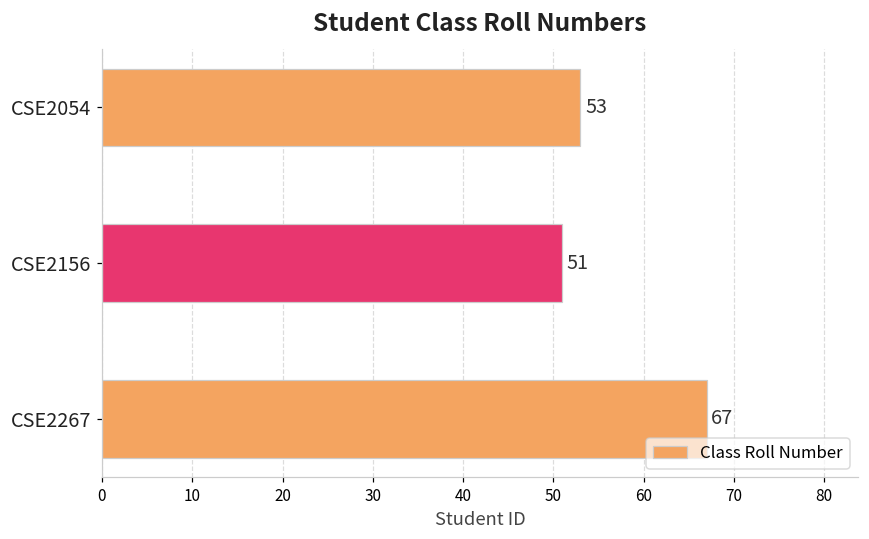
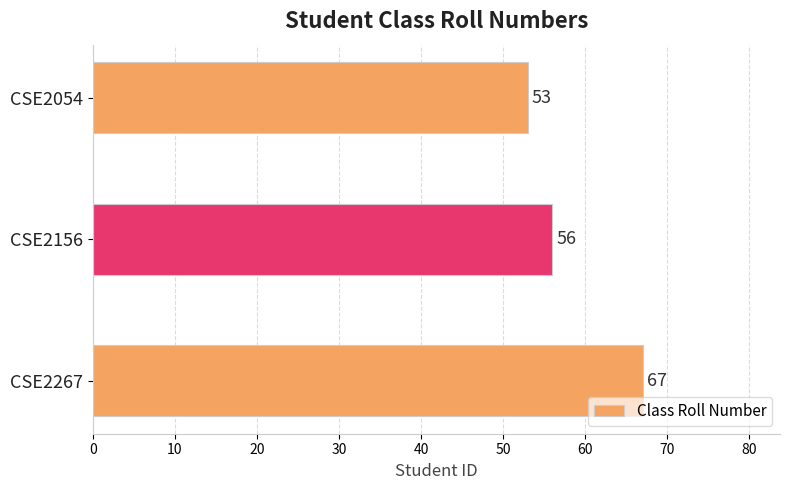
  {
    "CSE2054": 53,
-   "CSE2156": 51,
+   "CSE2156": 56,
    "CSE2267": 67
  }
